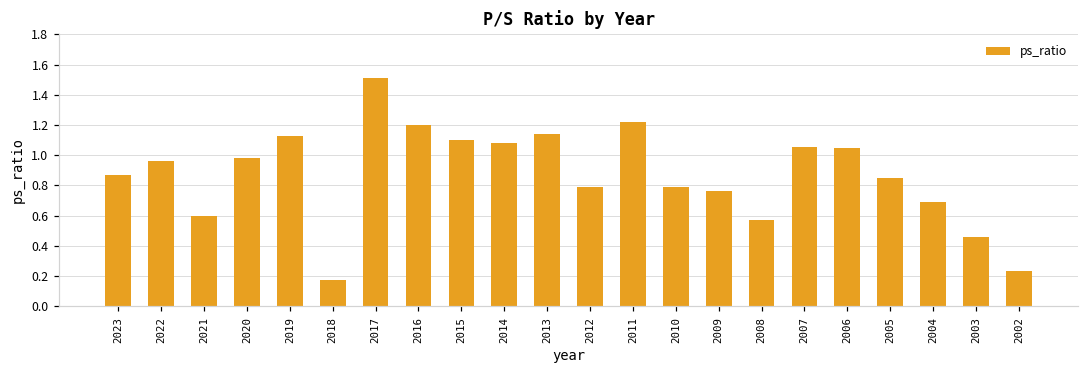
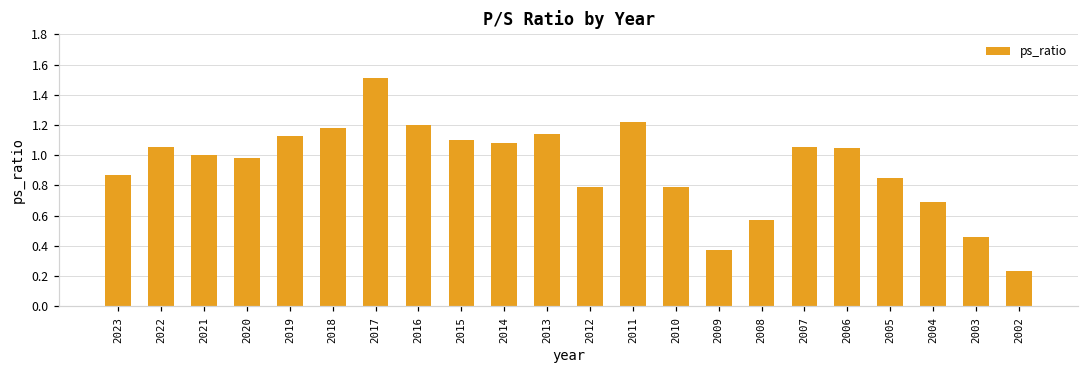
  {
    "2023": 0.87,
-   "2022": 0.96,
-   "2021": 0.6,
+   "2022": 1.05,
+   "2021": 1.0,
    "2020": 0.98,
    "2019": 1.13,
-   "2018": 0.17,
+   "2018": 1.18,
    "2017": 1.51,
    "2016": 1.20,
    "2015": 1.10,
    "2014": 1.08,
    "2013": 1.14,
    "2012": 0.79,
    "2011": 1.22,
    "2010": 0.79,
-   "2009": 0.76,
+   "2009": 0.37,
    "2008": 0.57,
    "2007": 1.06,
    "2006": 1.05,
    "2005": 0.85,
    "2004": 0.69,
    "2003": 0.46,
    "2002": 0.23
  }
